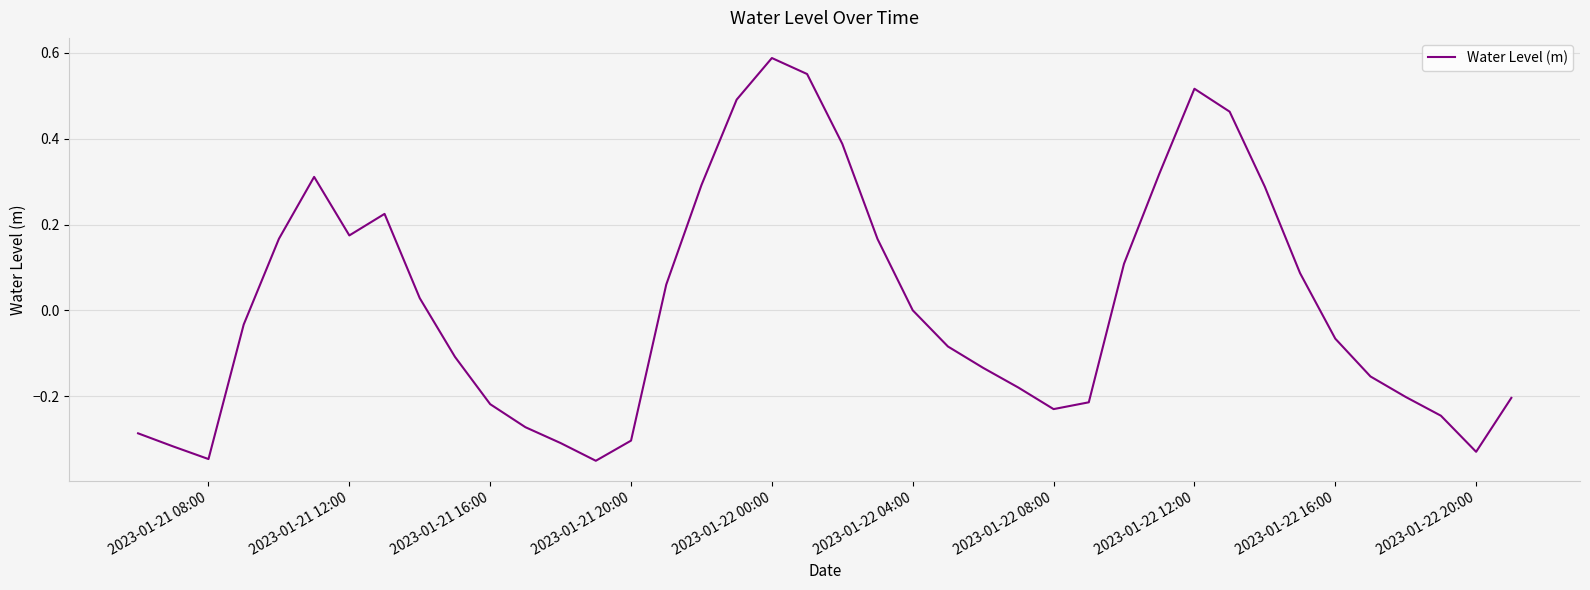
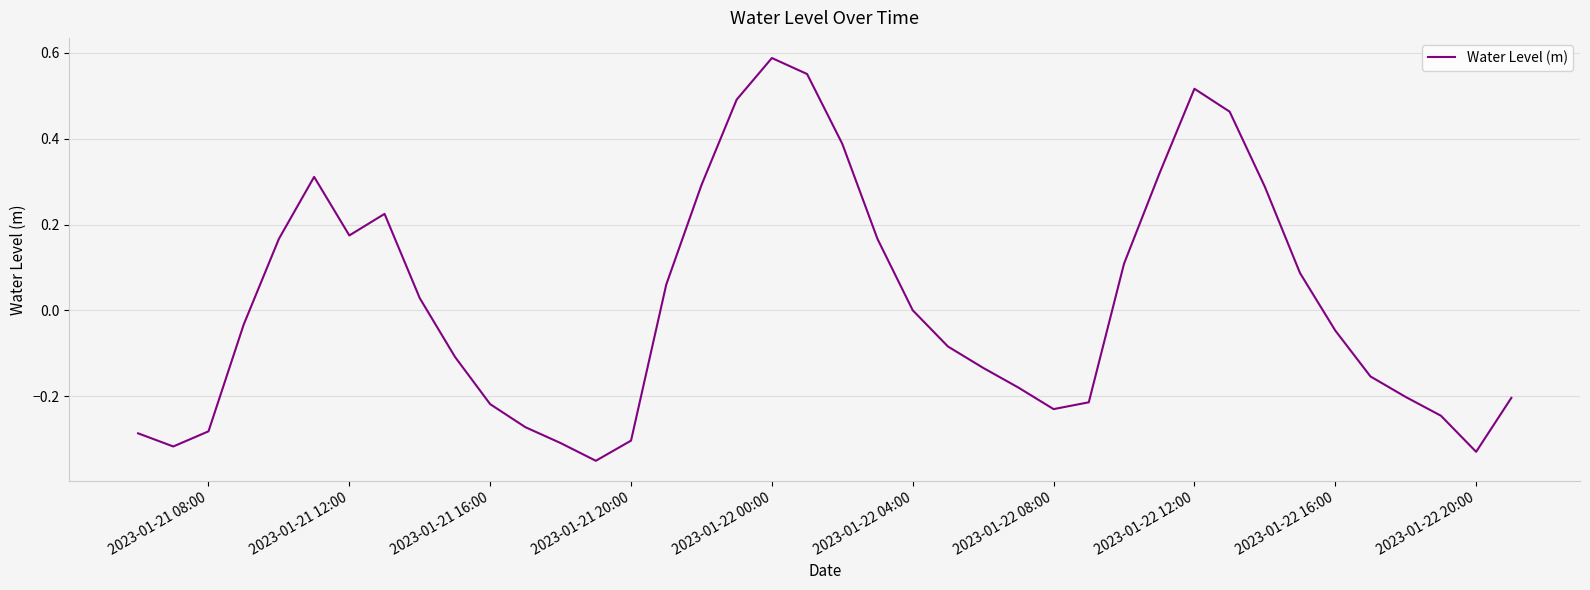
  {
-   "2023-01-21 08:00": -0.35,
+   "2023-01-21 08:00": -0.28,
    "2023-01-21 12:00": 0.17,
    "2023-01-21 16:00": -0.22,
    "2023-01-21 20:00": -0.30,
    "2023-01-22 00:00": 0.59,
    "2023-01-22 04:00": 0.00,
    "2023-01-22 08:00": -0.23,
    "2023-01-22 12:00": 0.52,
-   "2023-01-22 16:00": -0.07,
+   "2023-01-22 16:00": -0.05,
    "2023-01-22 20:00": -0.33
  }
